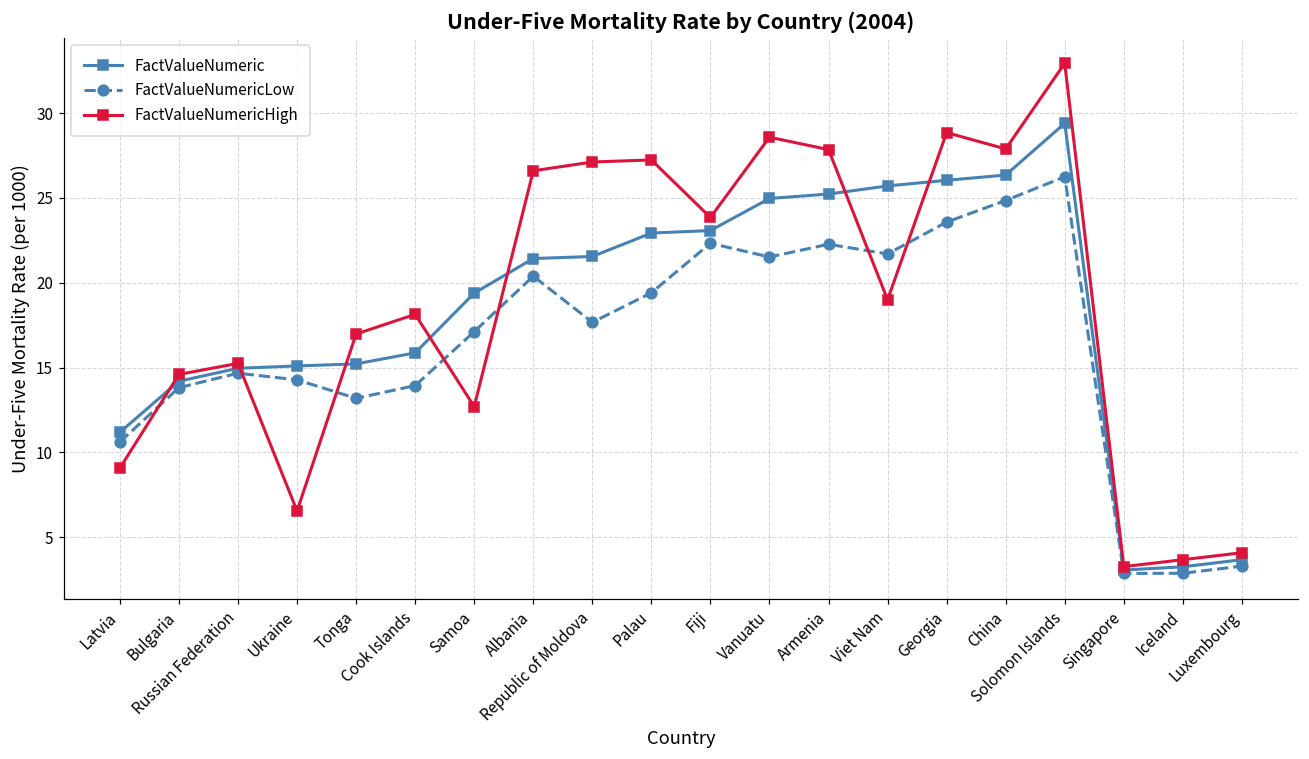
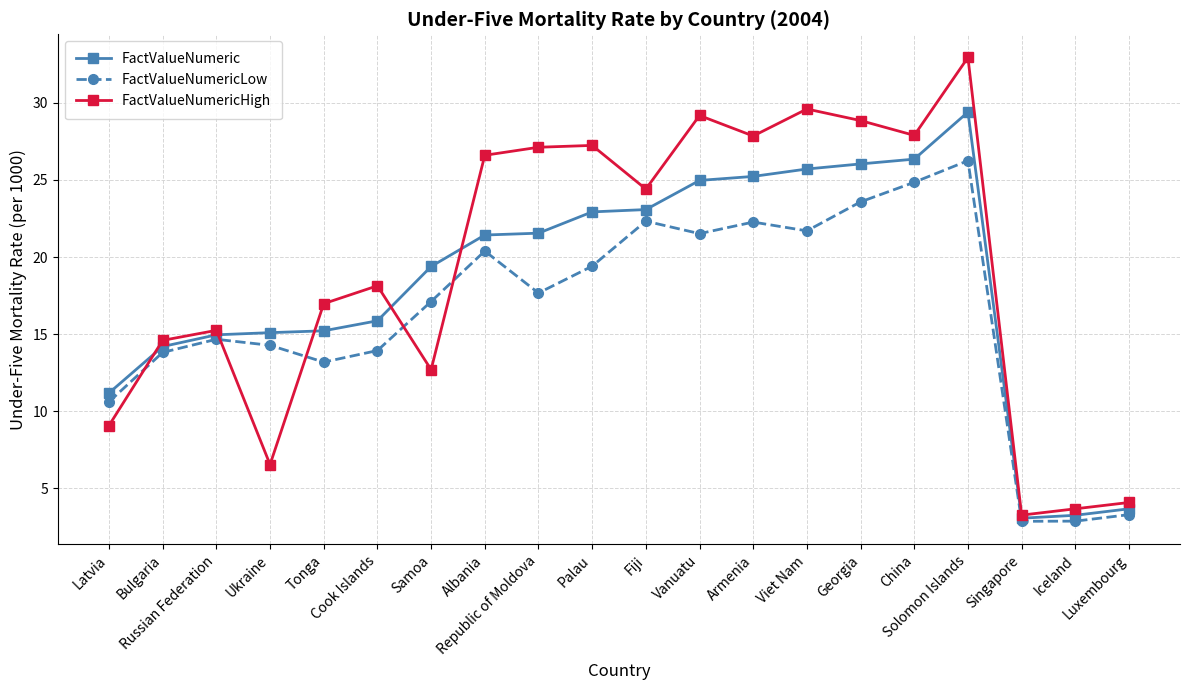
  {
    "FactValueNumericHigh": {
      "Latvia": 9.1,
      "Bulgaria": 14.6,
      "Russian Federation": 15.3,
      "Ukraine": 6.6,
      "Tonga": 17.0,
      "Cook Islands": 18.1,
      "Samoa": 12.7,
      "Albania": 26.6,
      "Republic of Moldova": 27.1,
      "Palau": 27.2,
-     "Fiji": 23.9,
-     "Vanuatu": 28.6,
+     "Fiji": 24.4,
+     "Vanuatu": 29.2,
      "Armenia": 27.9,
-     "Viet Nam": 19.0,
+     "Viet Nam": 29.6,
      "Georgia": 28.9,
      "China": 27.9,
      "Solomon Islands": 32.9,
      "Singapore": 3.3,
      "Iceland": 3.7,
      "Luxembourg": 4.1
    }
  }
